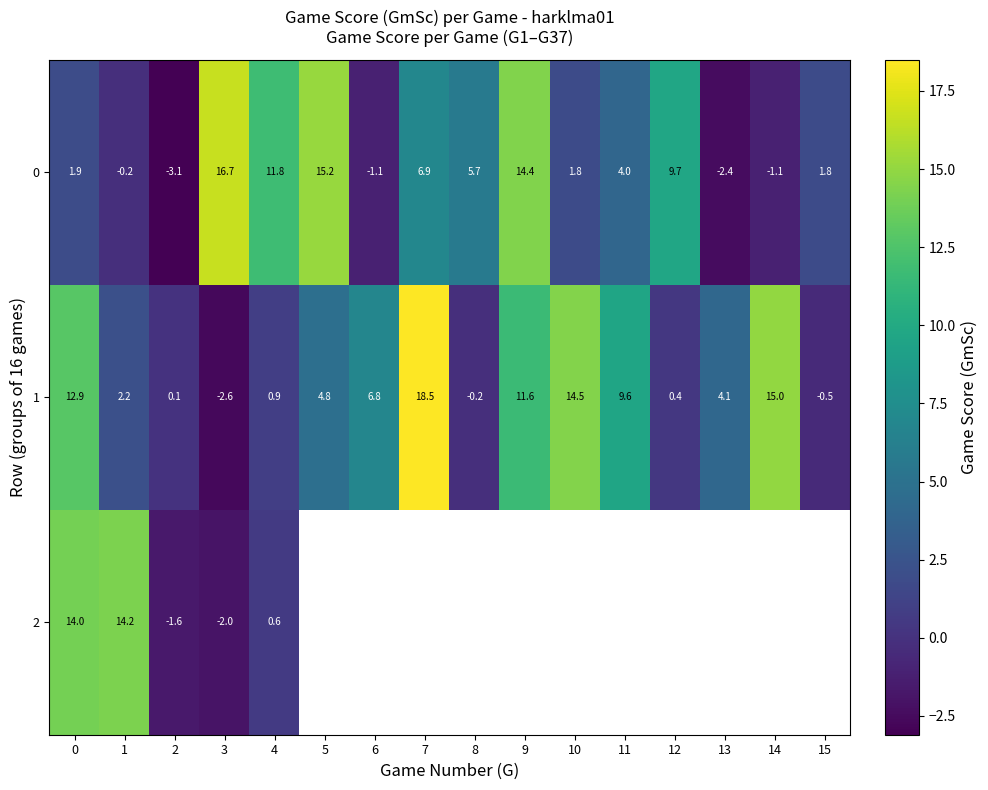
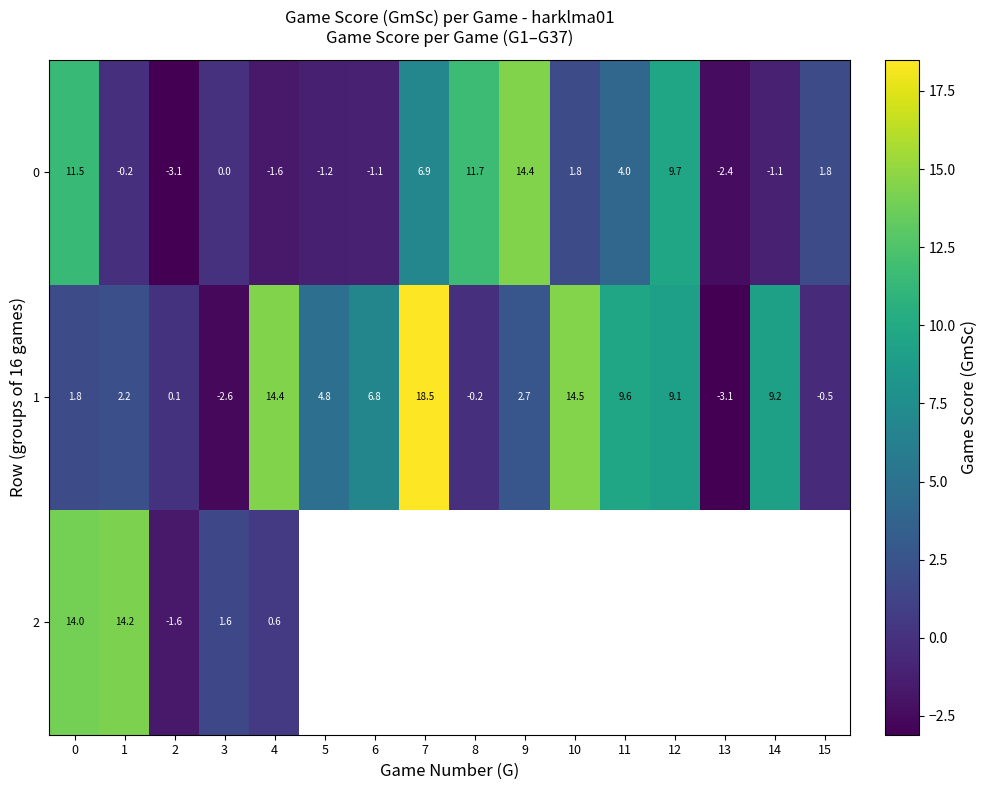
  {
    "0": {
-     "0": 1.9,
+     "0": 11.5,
      "1": -0.2,
      "2": -3.1,
-     "3": 16.7,
-     "4": 11.8,
-     "5": 15.2,
+     "3": 0.0,
+     "4": -1.6,
+     "5": -1.2,
      "6": -1.1,
      "7": 6.9,
-     "8": 5.7,
+     "8": 11.7,
      "9": 14.4,
      "10": 1.8,
      "11": 4.0,
      "12": 9.7,
      "13": -2.4,
      "14": -1.1,
      "15": 1.8
    },
    "1": {
-     "0": 12.9,
+     "0": 1.8,
      "1": 2.2,
      "2": 0.1,
      "3": -2.6,
-     "4": 0.9,
+     "4": 14.4,
      "5": 4.8,
      "6": 6.8,
      "7": 18.5,
      "8": -0.2,
-     "9": 11.6,
+     "9": 2.7,
      "10": 14.5,
      "11": 9.6,
-     "12": 0.4,
-     "13": 4.1,
-     "14": 15.0,
+     "12": 9.1,
+     "13": -3.1,
+     "14": 9.2,
      "15": -0.5
    },
    "2": {
      "0": 14.0,
      "1": 14.2,
      "2": -1.6,
-     "3": -2.0,
+     "3": 1.6,
      "4": 0.6
    }
  }
